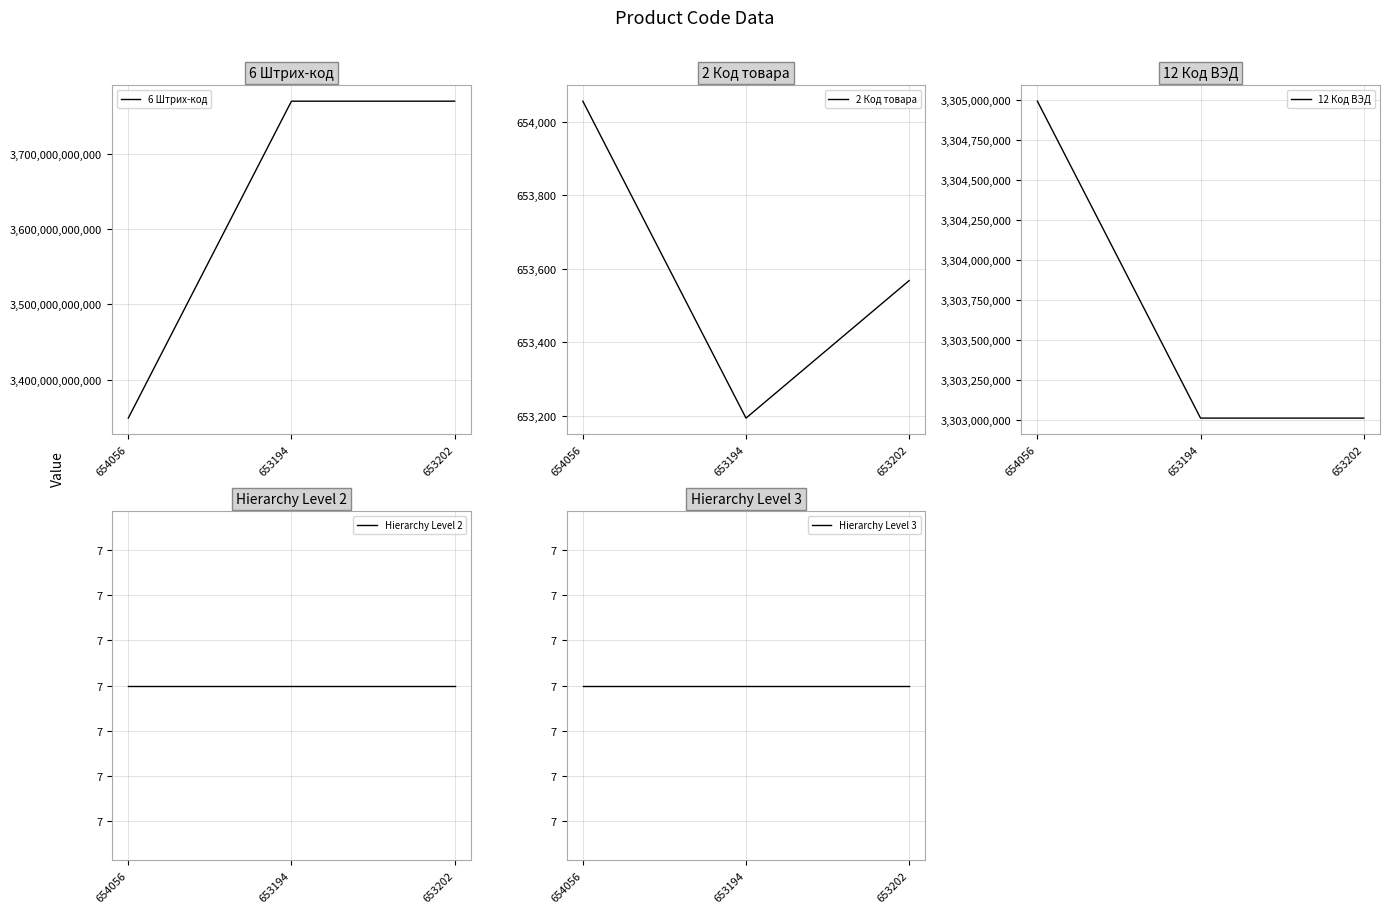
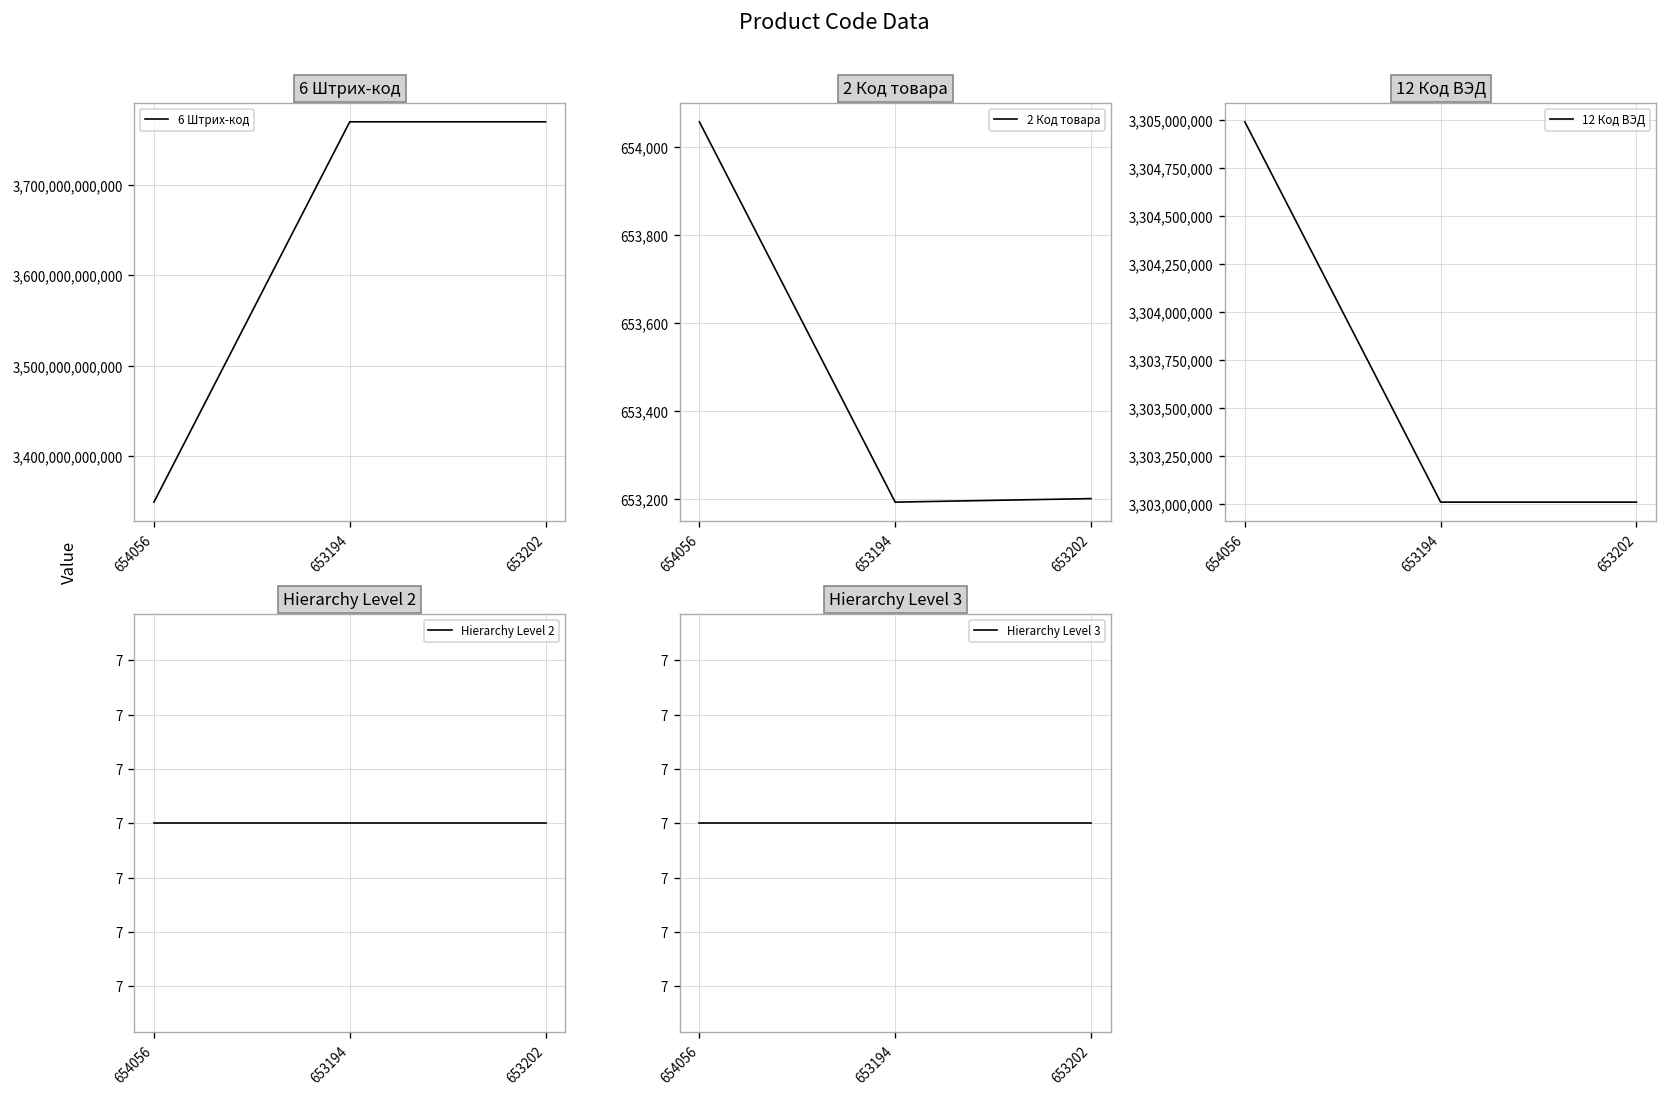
  {
    "6 Штрих-код": {
      "654056": "3,350,000,000,000",
      "653194": "3,770,000,000,000",
      "653202": "3,770,000,000,000"
    },
    "2 Код товара": {
      "654056": "654,060",
      "653194": "653,190",
-     "653202": "653,570"
+     "653202": "653,200"
    },
    "12 Код ВЭД": {
      "654056": "3,304,990,000",
      "653194": "3,303,010,000",
      "653202": "3,303,010,000"
    }
  }
